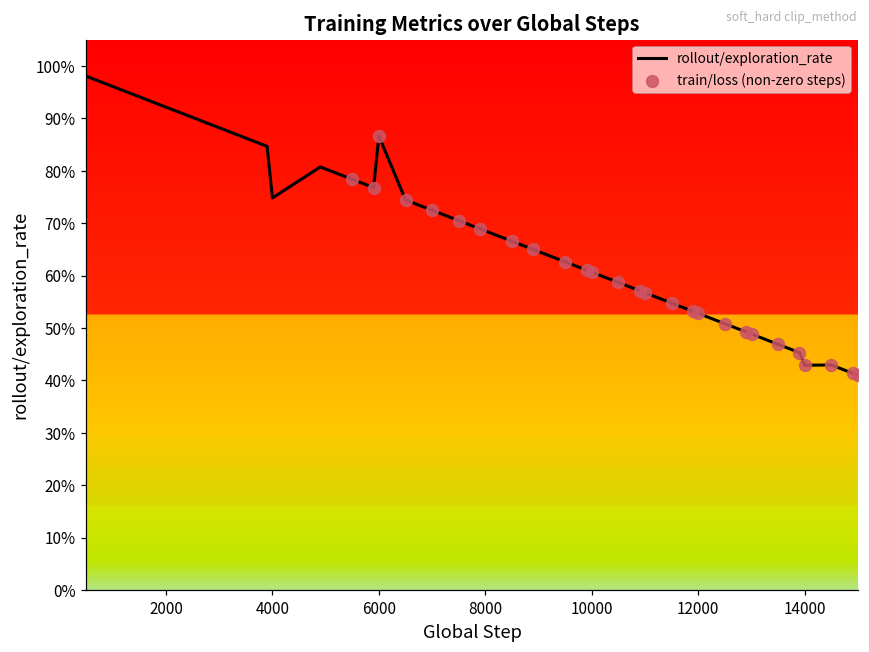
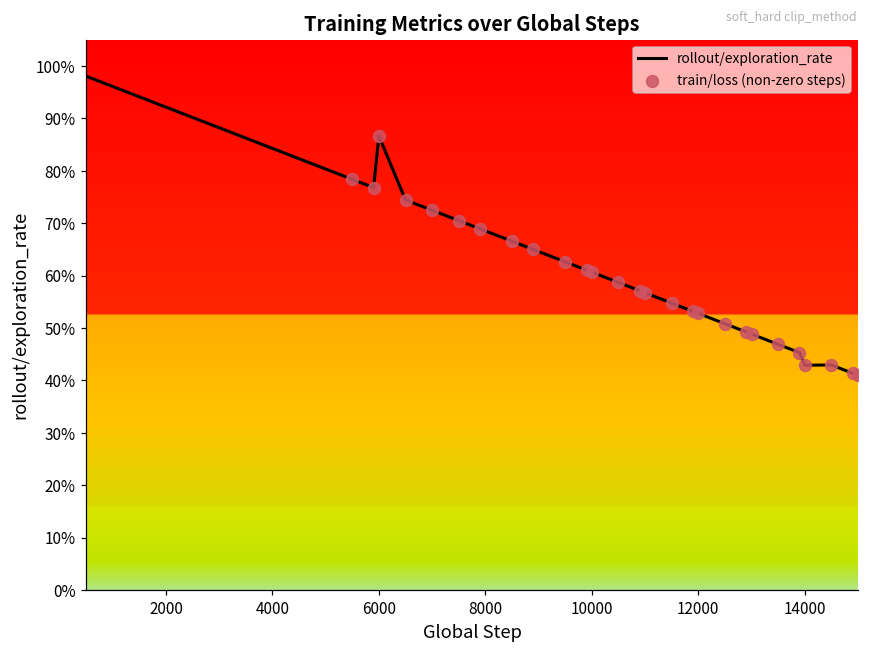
  {
    "rollout/exploration_rate": {
      "2000": "92%",
-     "4000": "75%"
+     "4000": "84%"
    }
  }
